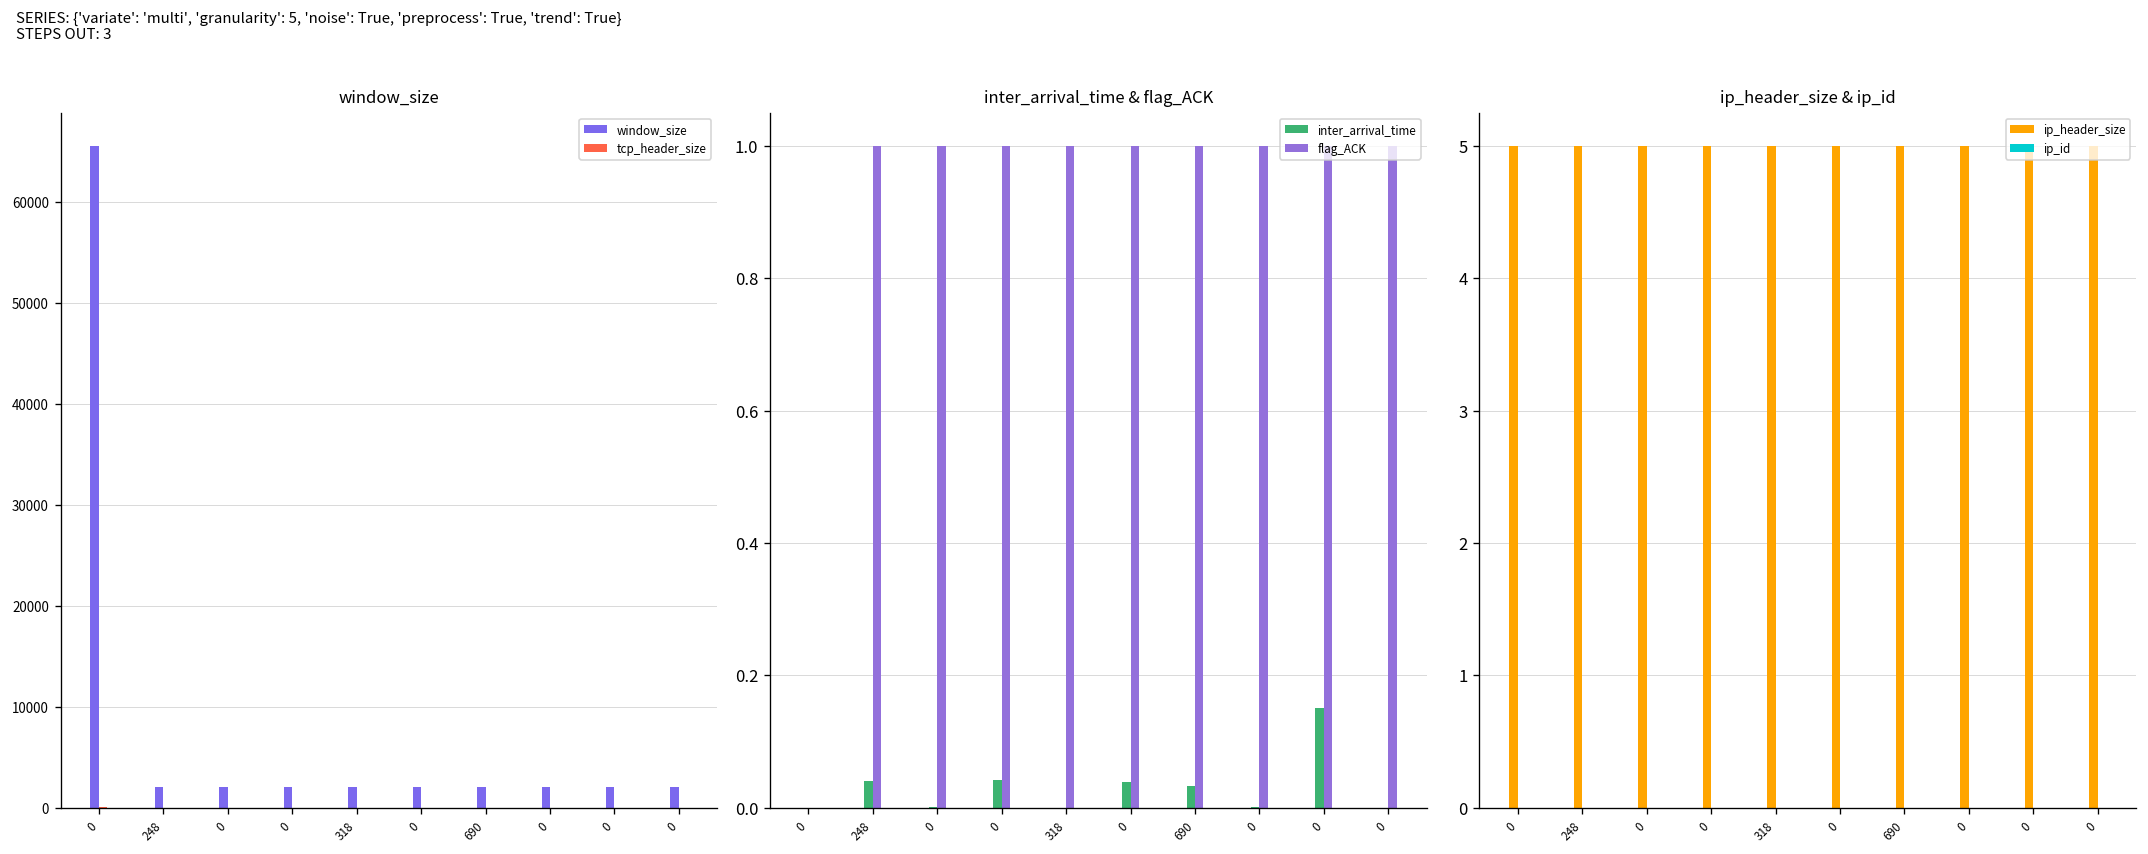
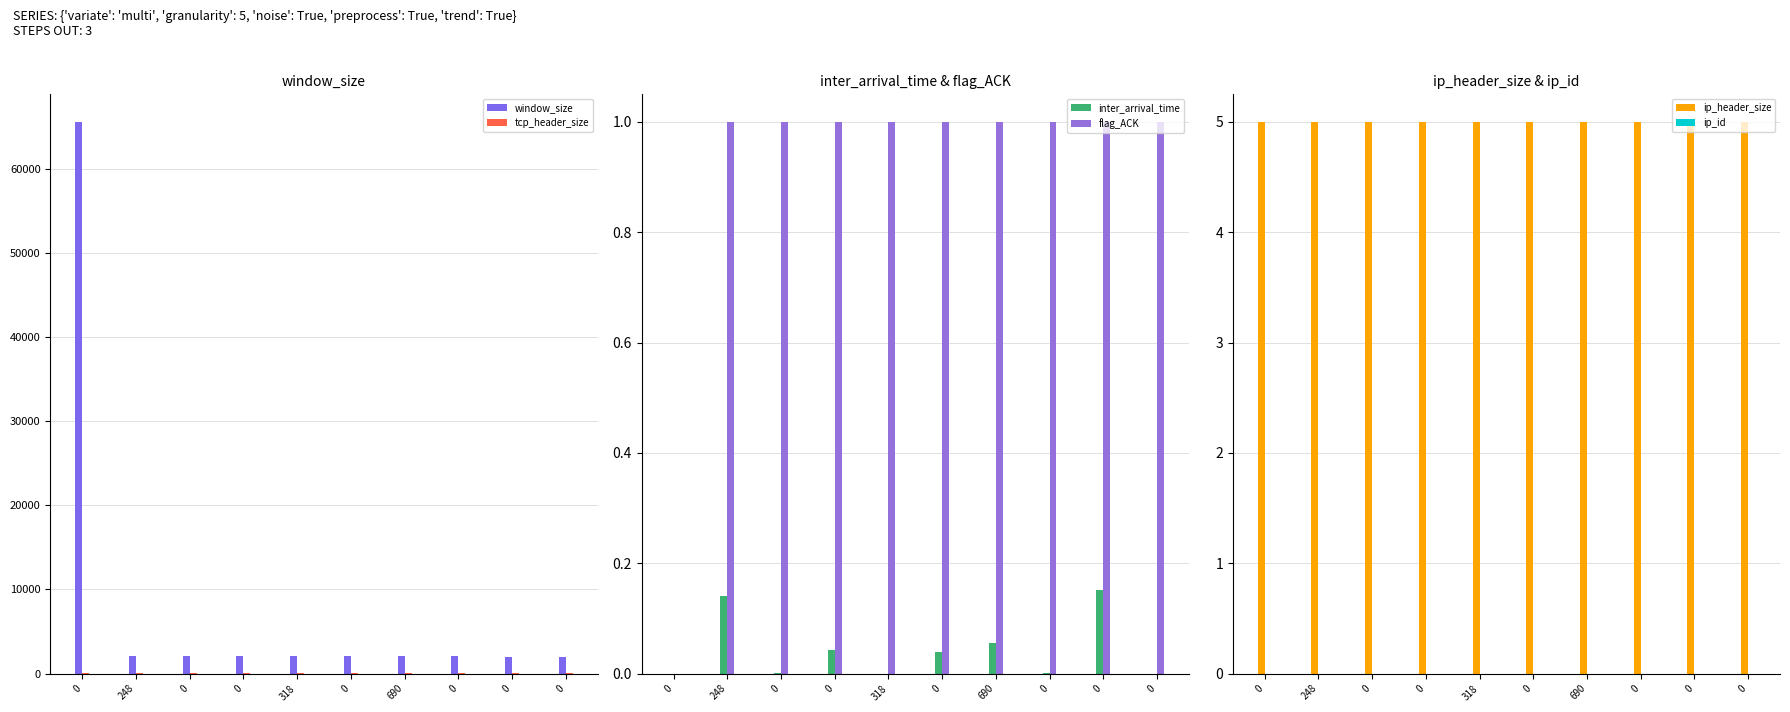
  {
    "window_size": {
      "window_size": {
        "248": 2000,
        "318": 2000,
        "690": 2000
      }
    },
    "inter_arrival_time & flag_ACK": {
      "inter_arrival_time": {
-       "248": 0.04,
-       "690": 0.03
+       "248": 0.14,
+       "690": 0.05
      },
      "flag_ACK": {
        "248": 1.00,
        "318": 1.00,
        "690": 1.00
      }
    },
    "ip_header_size & ip_id": {
      "ip_header_size": {
        "248": 5.00,
        "318": 5.00,
        "690": 5.00
      },
      "ip_id": {
        "248": 0.00,
        "318": 0.00,
        "690": 0.00
      }
    }
  }
